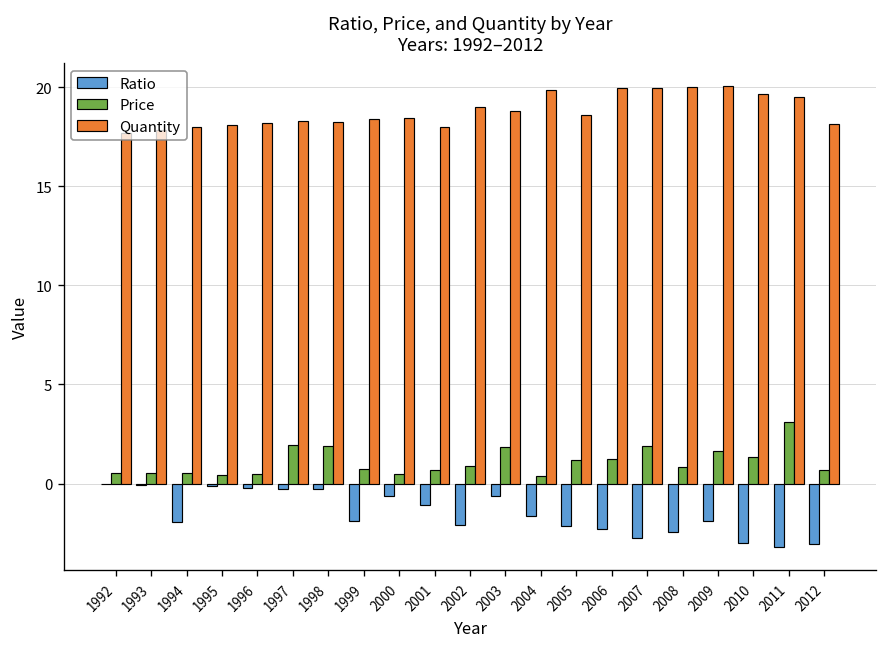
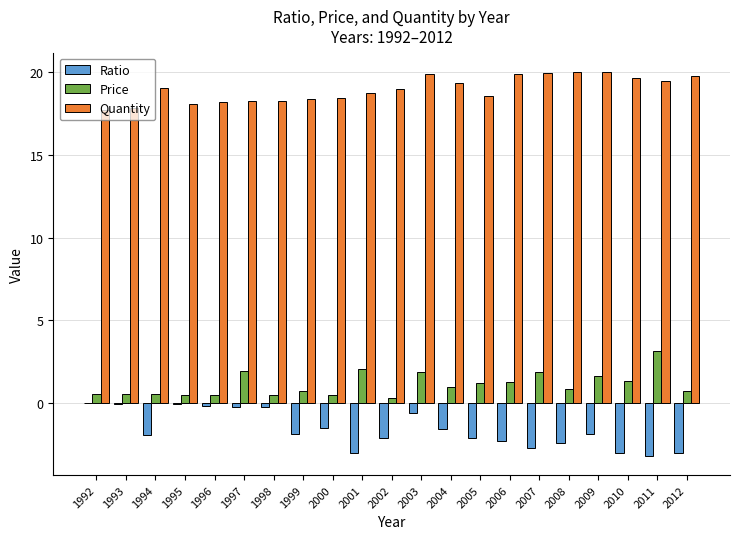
  {
    "Ratio": {
      "1994": -2.0,
      "1996": -0.2,
      "1997": -0.3,
      "1998": -0.3,
      "1999": -1.9,
-     "2000": -0.6,
-     "2001": -1.1,
+     "2000": -1.5,
+     "2001": -3.0,
      "2002": -2.1,
      "2003": -0.6,
      "2004": -1.6,
      "2005": -2.1,
      "2006": -2.3,
      "2007": -2.8,
      "2008": -2.5,
      "2009": -1.9,
      "2010": -3.0,
      "2011": -3.2,
      "2012": -3.1
    },
    "Price": {
      "1992": 0.5,
      "1993": 0.5,
      "1994": 0.5,
      "1995": 0.5,
      "1996": 0.5,
      "1997": 1.9,
-     "1998": 1.9,
+     "1998": 0.5,
      "1999": 0.7,
      "2000": 0.5,
-     "2001": 0.7,
-     "2002": 0.9,
+     "2001": 2.1,
+     "2002": 0.3,
      "2003": 1.9,
-     "2004": 0.4,
+     "2004": 1.0,
      "2005": 1.2,
      "2006": 1.2,
      "2007": 1.9,
      "2008": 0.8,
      "2009": 1.6,
      "2010": 1.3,
      "2011": 3.1,
      "2012": 0.7
    },
    "Quantity": {
-     "1994": 18.0,
+     "1994": 19.1,
      "1995": 18.1,
      "1996": 18.2,
      "1997": 18.3,
      "1998": 18.3,
      "1999": 18.4,
      "2000": 18.5,
-     "2001": 18.0,
+     "2001": 18.8,
      "2002": 19.0,
-     "2003": 18.8,
-     "2004": 19.9,
+     "2003": 19.9,
+     "2004": 19.4,
      "2005": 18.6,
      "2006": 19.9,
      "2007": 20.0,
      "2008": 20.0,
      "2009": 20.0,
      "2010": 19.7,
      "2011": 19.5,
-     "2012": 18.2
+     "2012": 19.8
    }
  }
